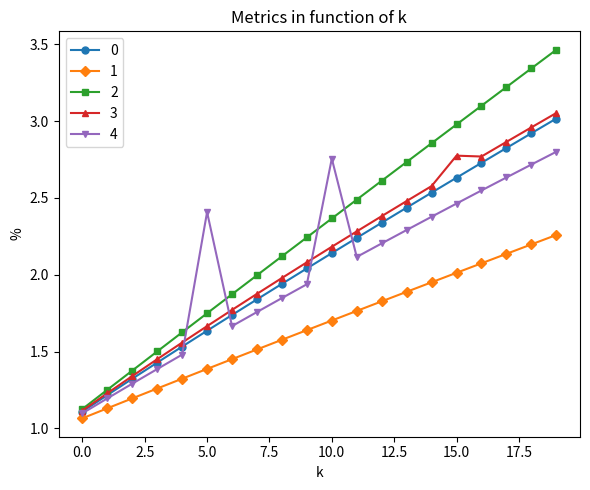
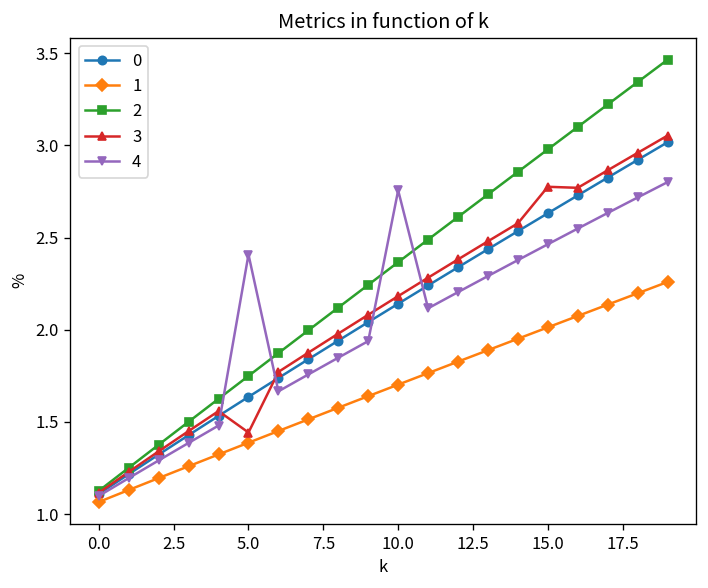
  {
    "0": {
      "5.0": 1.64,
      "10.0": 2.14,
      "15.0": 2.63
    },
    "1": {
      "0.0": 1.07,
      "5.0": 1.39,
      "10.0": 1.70,
      "15.0": 2.01
    },
    "2": {
      "5.0": 1.75,
      "10.0": 2.37,
      "15.0": 2.98
    },
    "3": {
-     "5.0": 1.67,
+     "5.0": 1.44,
      "10.0": 2.18,
      "15.0": 2.78
    },
    "4": {
      "5.0": 2.41,
      "10.0": 2.76,
      "15.0": 2.46
    }
  }
